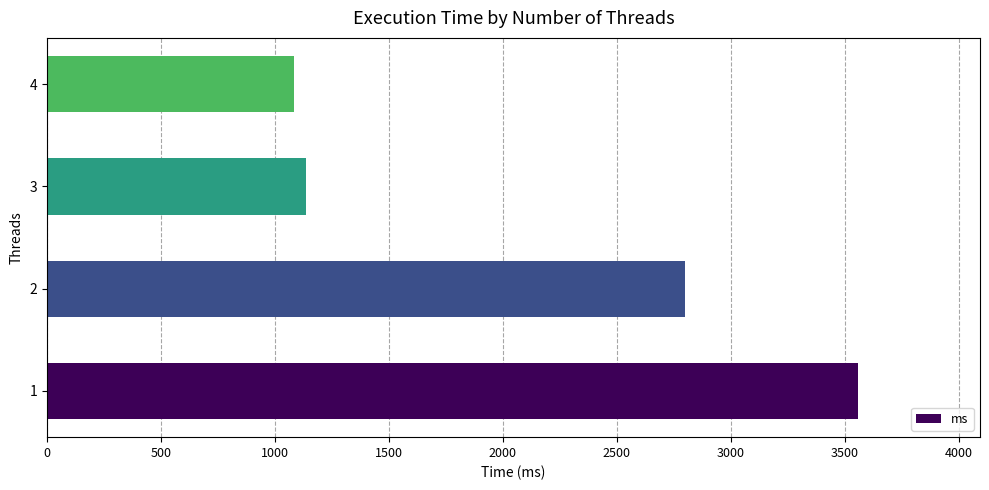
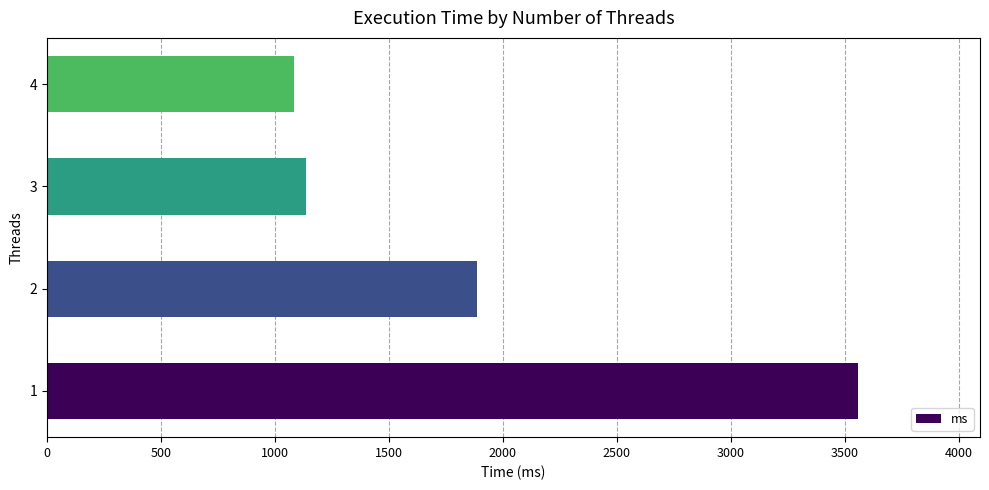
  {
    "4": 1090,
    "3": 1130,
-   "2": 2800,
+   "2": 1890,
    "1": 3560
  }
